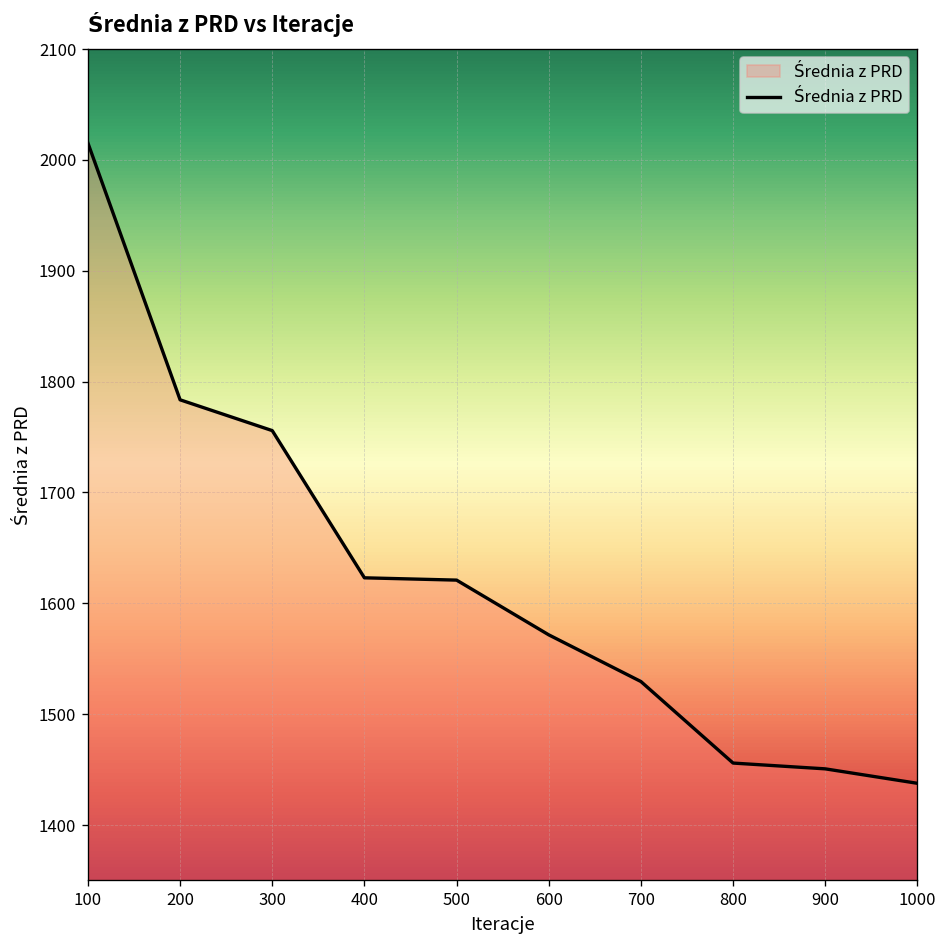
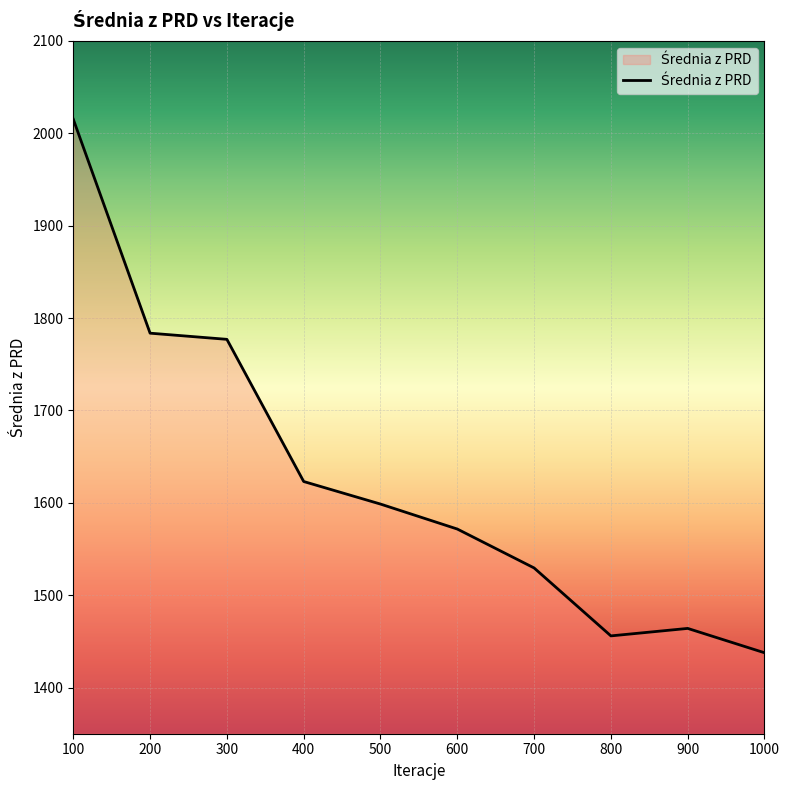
  {
    "100": 2020,
    "200": 1780,
-   "300": 1760,
+   "300": 1780,
    "400": 1620,
-   "500": 1620,
+   "500": 1600,
    "600": 1570,
    "700": 1530,
    "800": 1460,
-   "900": 1450,
+   "900": 1460,
    "1000": 1440
  }
